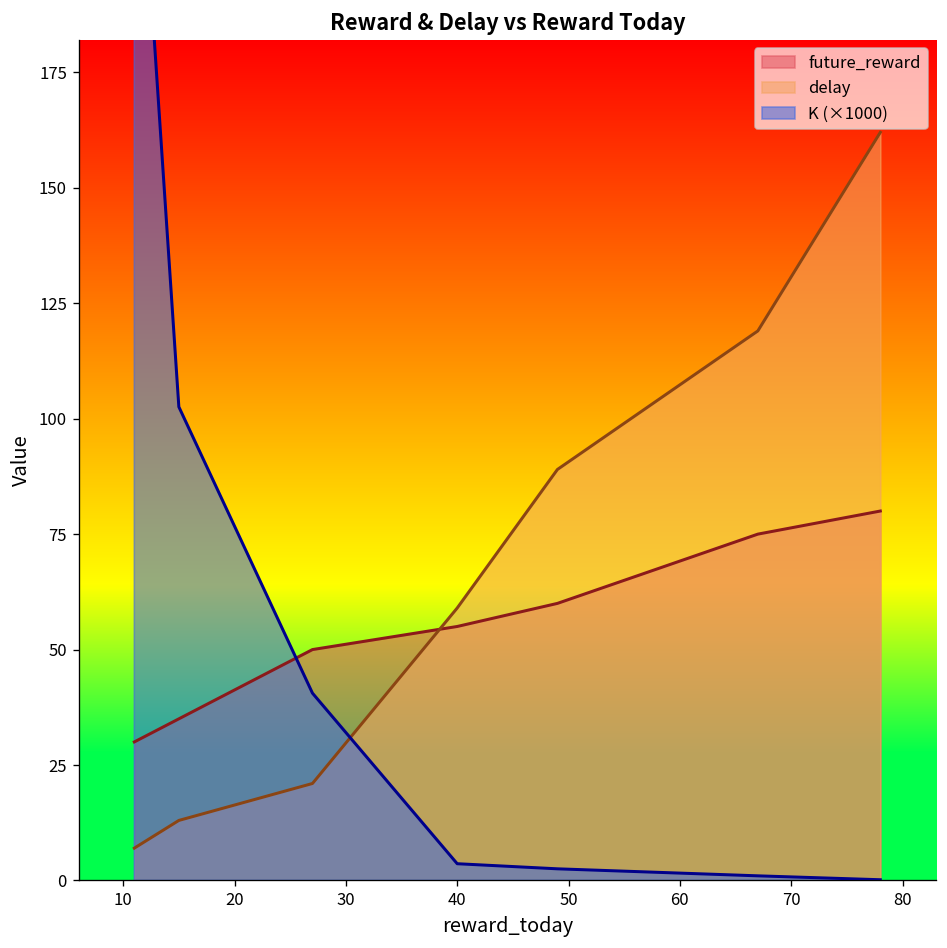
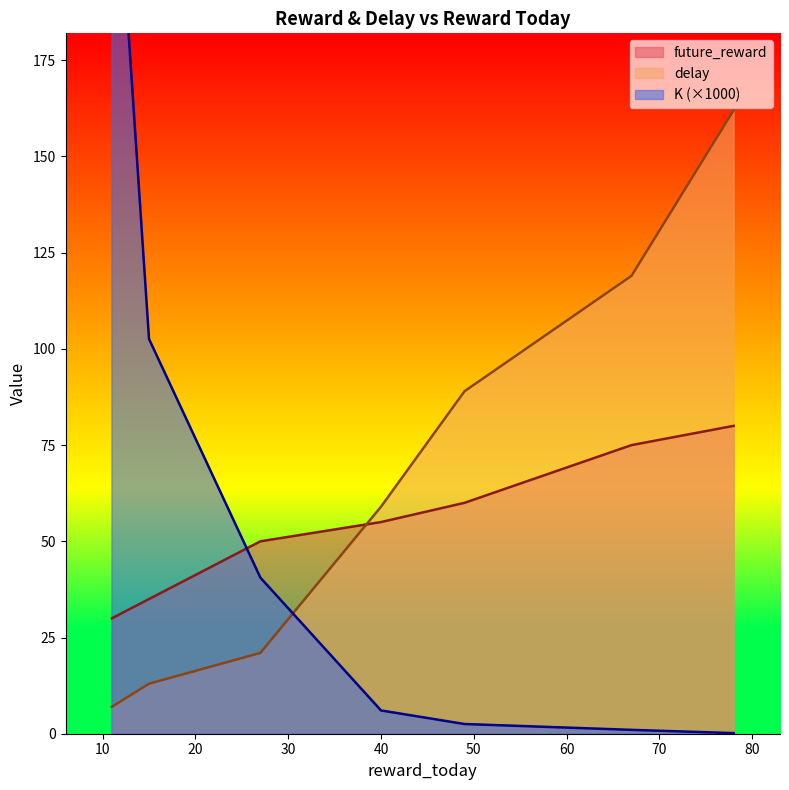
  {
    "future_reward": {
      "40": 55
    },
    "delay": {
      "40": 59
    },
    "K (×1000)": {
-     "40": 4
+     "40": 6
    }
  }
